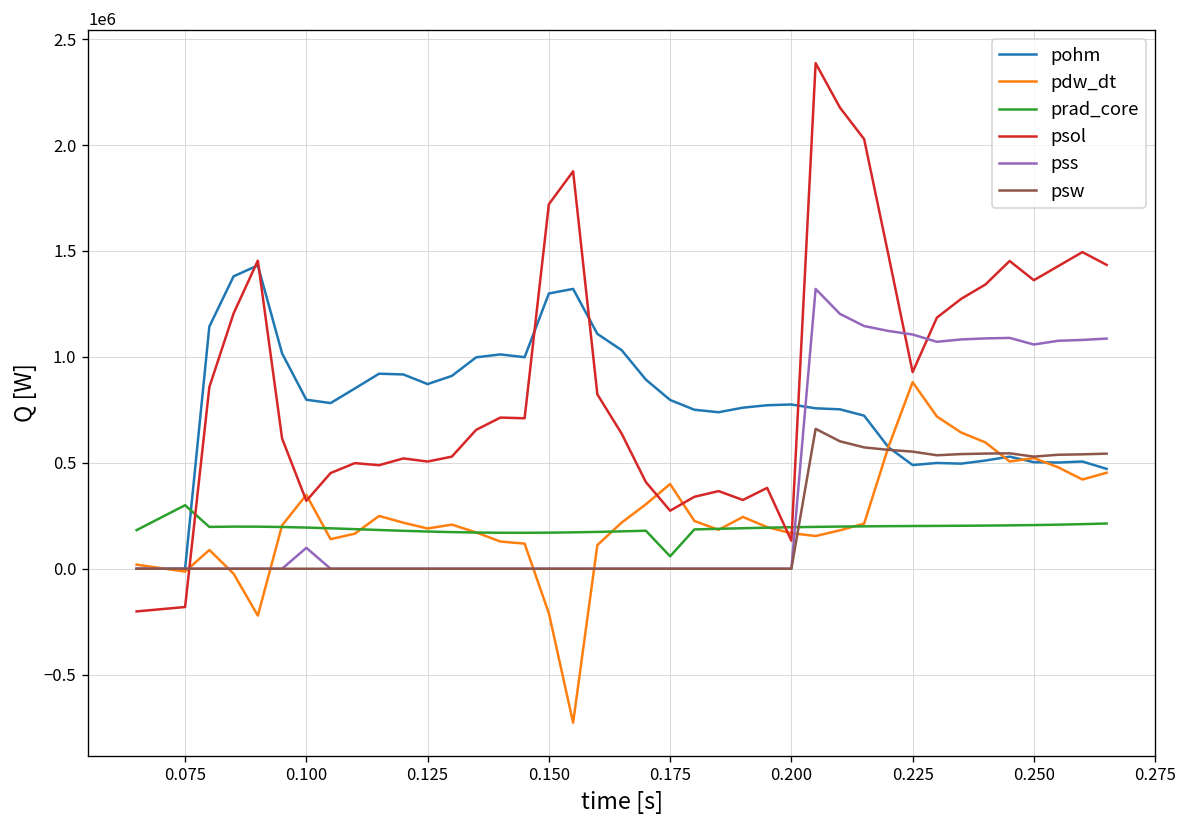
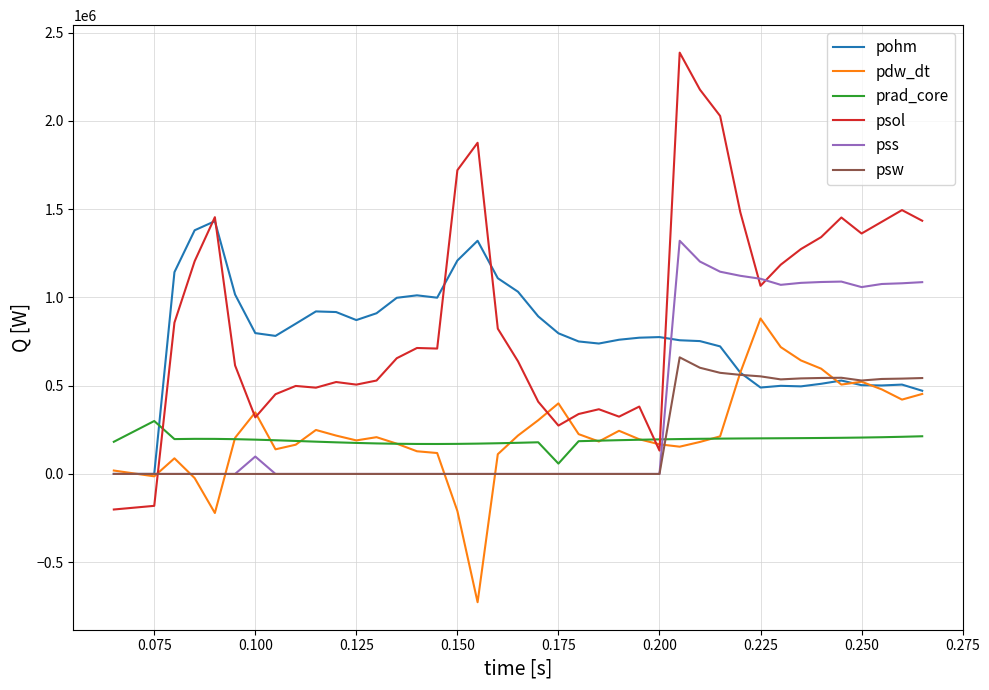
  {
    "pohm": {
      "0.100": 800000,
      "0.125": 870000,
-     "0.150": 1300000,
+     "0.150": 1210000,
      "0.175": 800000,
      "0.200": 780000,
      "0.225": 490000,
      "0.250": 500000
    },
    "pdw_dt": {
      "0.100": 350000,
      "0.150": -210000,
      "0.175": 400000,
      "0.200": 170000,
      "0.225": 880000
    },
    "prad_core": {
      "0.075": 300000,
      "0.100": 190000,
      "0.150": 170000,
      "0.175": 60000,
      "0.200": 200000,
      "0.225": 200000,
      "0.250": 210000
    },
    "psol": {
      "0.075": -180000,
      "0.100": 320000,
      "0.125": 510000,
      "0.150": 1720000,
      "0.175": 270000,
      "0.200": 130000,
-     "0.225": 930000,
+     "0.225": 1070000,
      "0.250": 1360000
    },
    "pss": {
      "0.100": 100000,
      "0.225": 1110000,
      "0.250": 1060000
    },
    "psw": {
      "0.100": 0,
      "0.225": 550000
    }
  }
